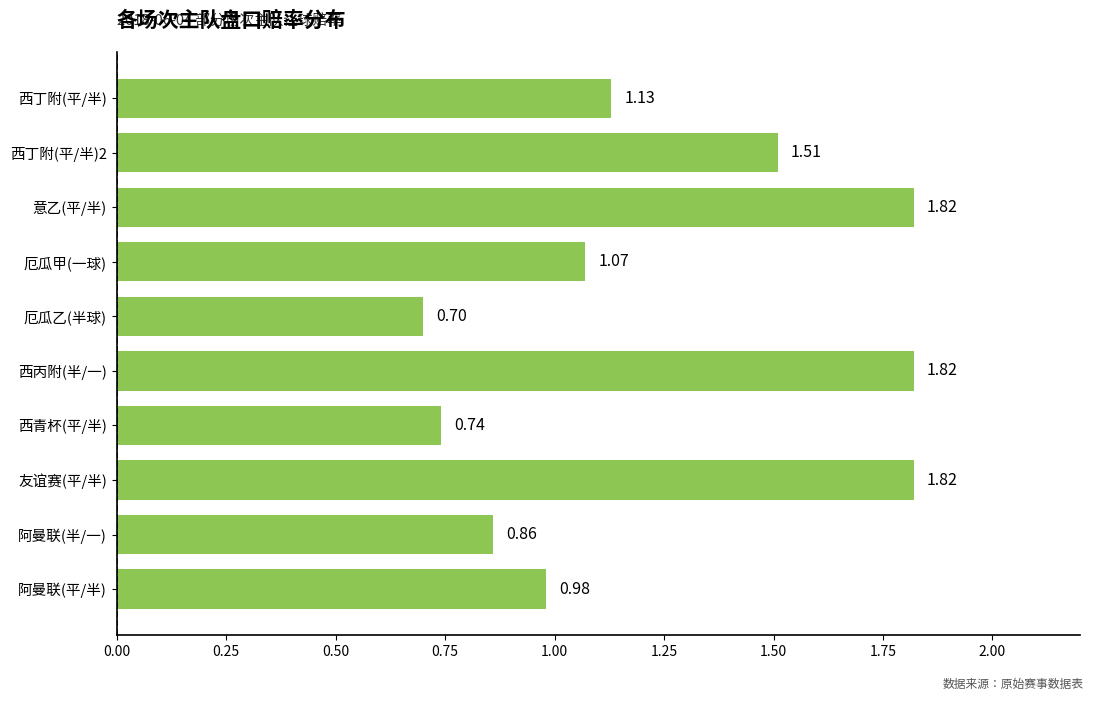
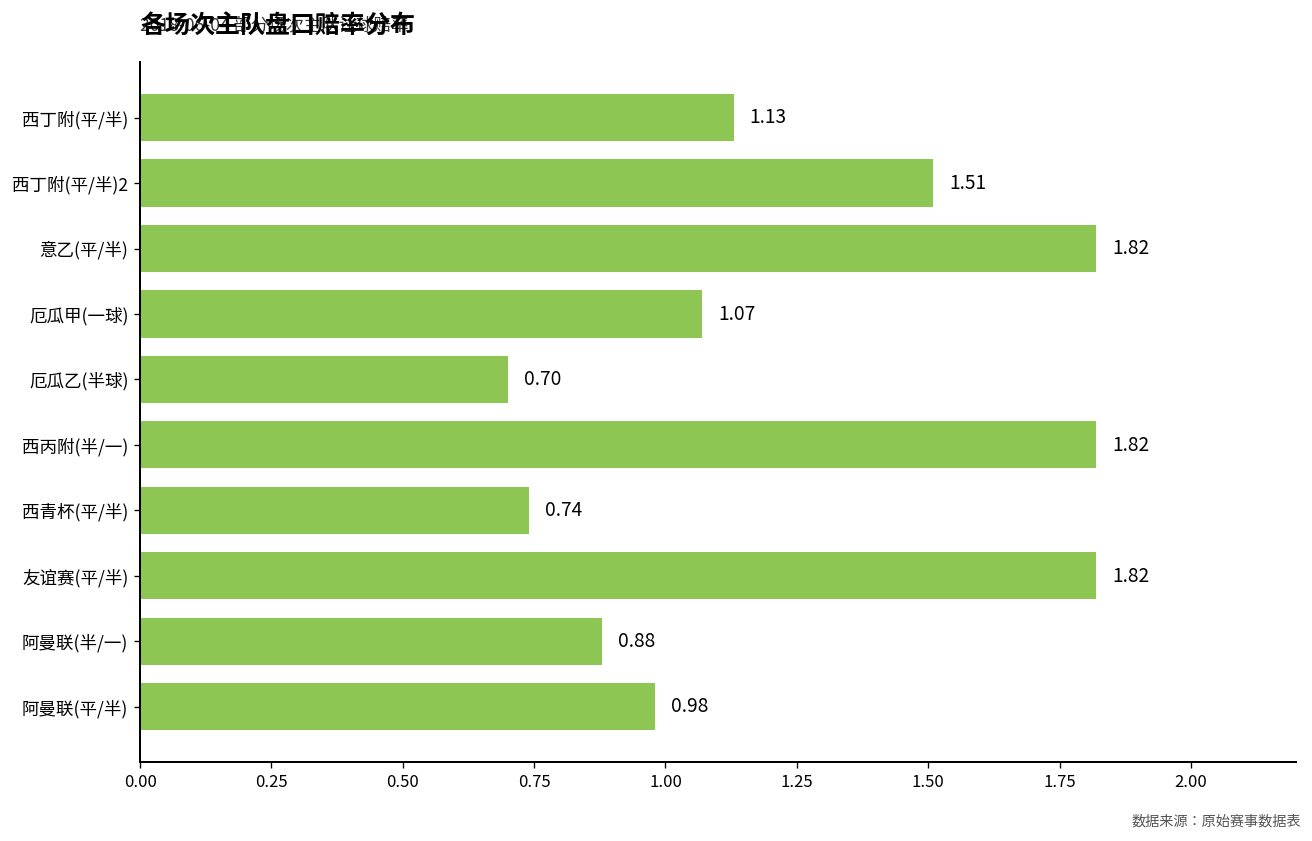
  {
    "西丁附(平/半)": 1.13,
    "西丁附(平/半)2": 1.51,
    "意乙(平/半)": 1.82,
    "厄瓜甲(一球)": 1.07,
    "厄瓜乙(半球)": 0.70,
    "西丙附(半/一)": 1.82,
    "西青杯(平/半)": 0.74,
    "友谊赛(平/半)": 1.82,
-   "阿曼联(半/一)": 0.86,
+   "阿曼联(半/一)": 0.88,
    "阿曼联(平/半)": 0.98
  }
